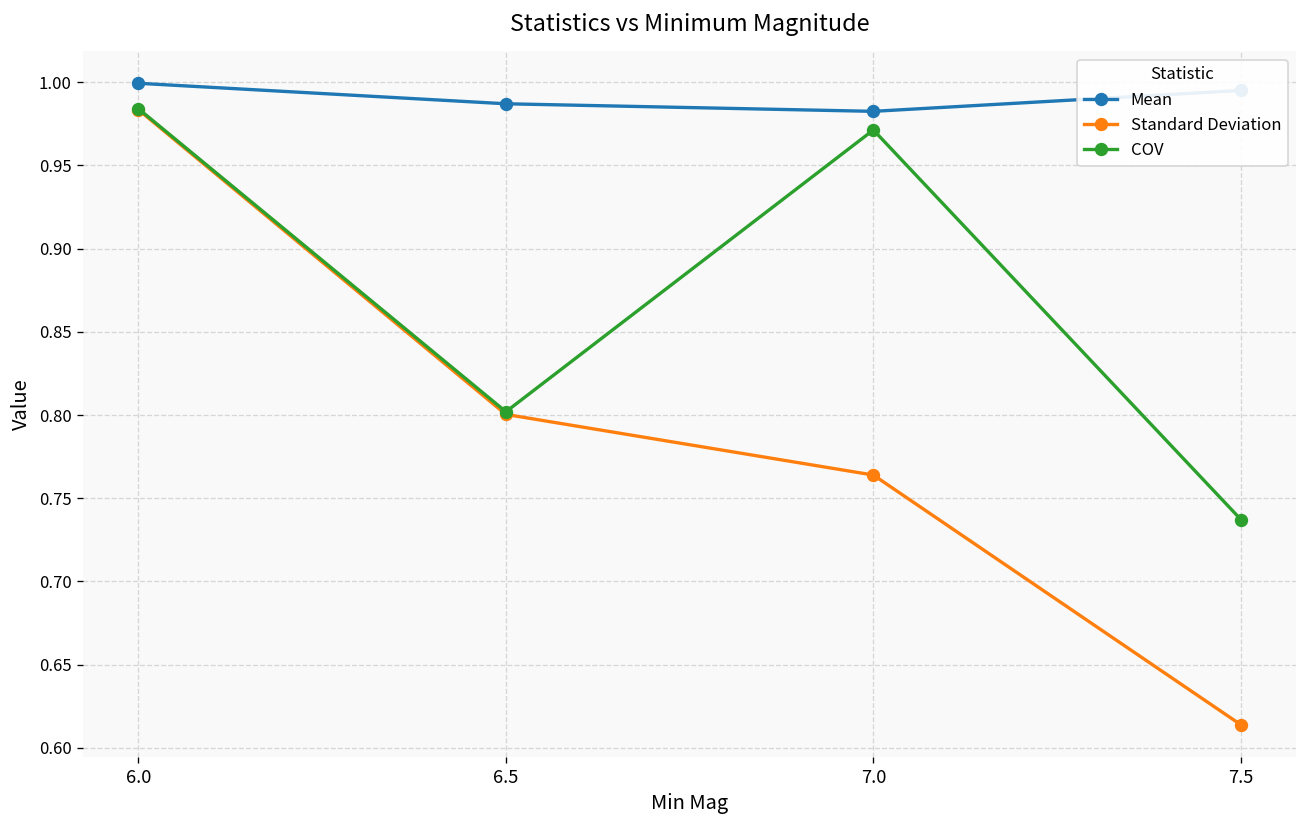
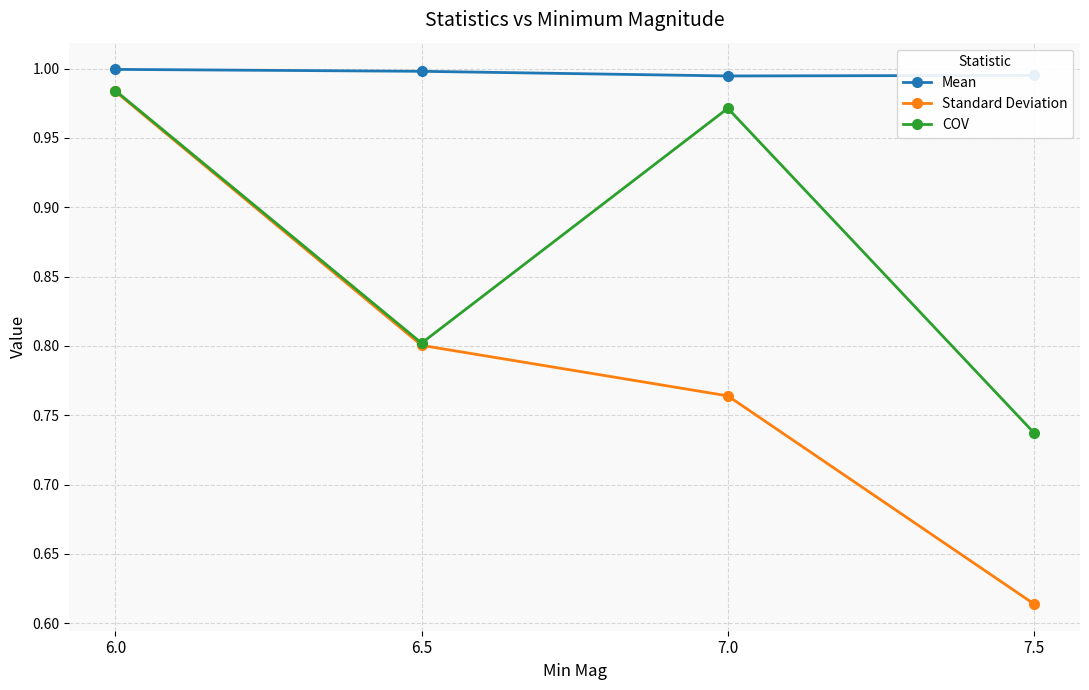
  {
    "Mean": {
      "6.0": 0.999,
-     "6.5": 0.987,
-     "7.0": 0.983
+     "6.5": 0.998,
+     "7.0": 0.995
    },
    "Standard Deviation": {
      "7.0": 0.764,
      "7.5": 0.614
    },
    "COV": {
      "7.0": 0.971,
      "7.5": 0.737
    }
  }
